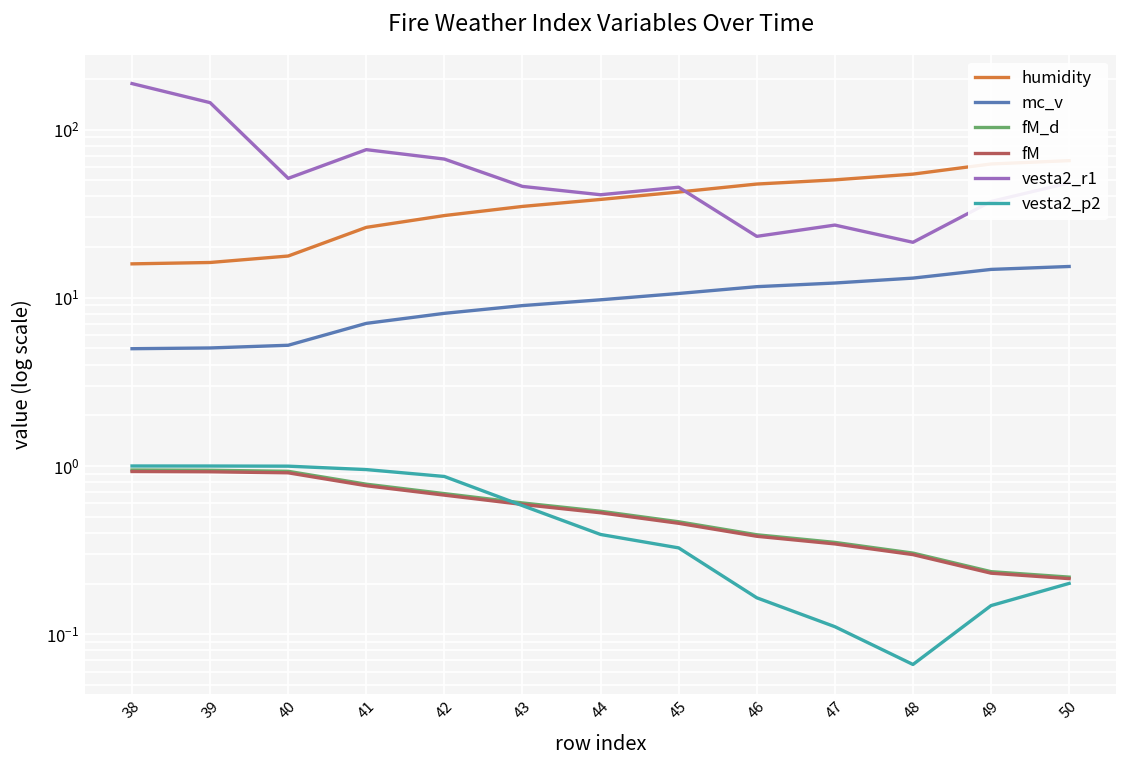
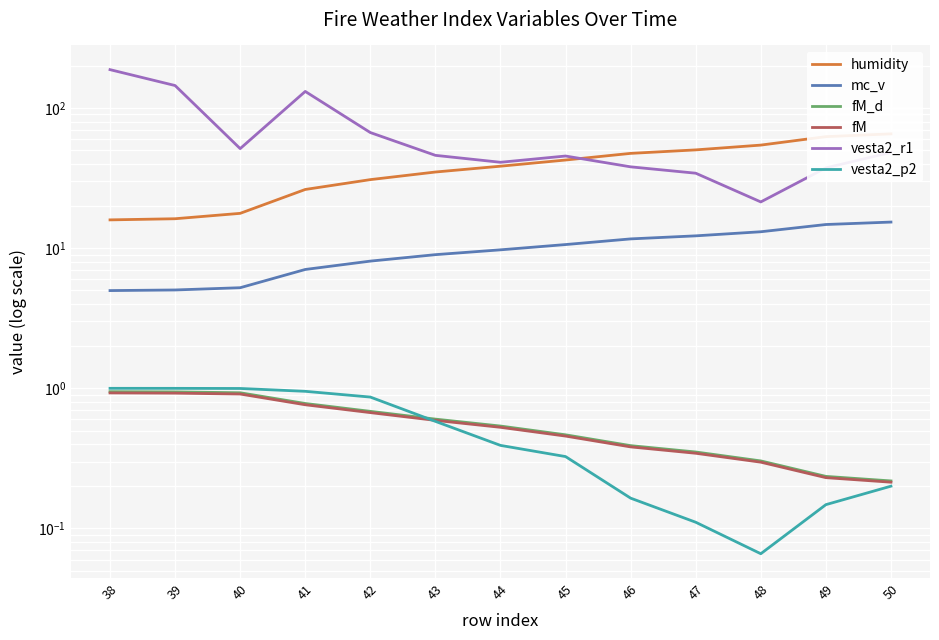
  {
    "vesta2_r1": {
      "38": 190,
      "39": 140,
      "40": 51,
-     "41": 80,
+     "41": 130,
      "42": 70,
      "43": 46,
      "44": 41,
      "45": 45,
-     "46": 23,
-     "47": 27,
+     "46": 38,
+     "47": 34,
      "48": 21
    }
  }
